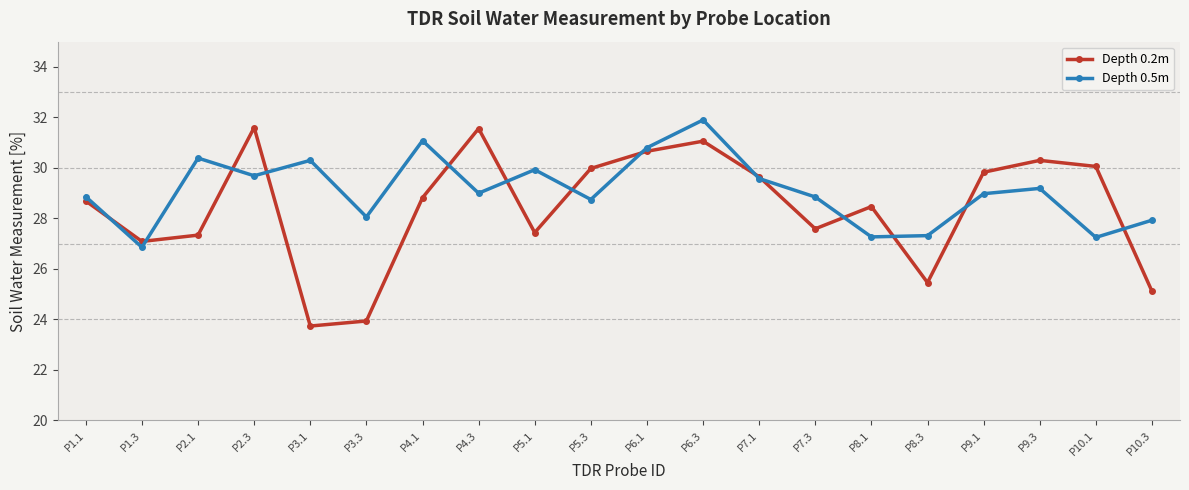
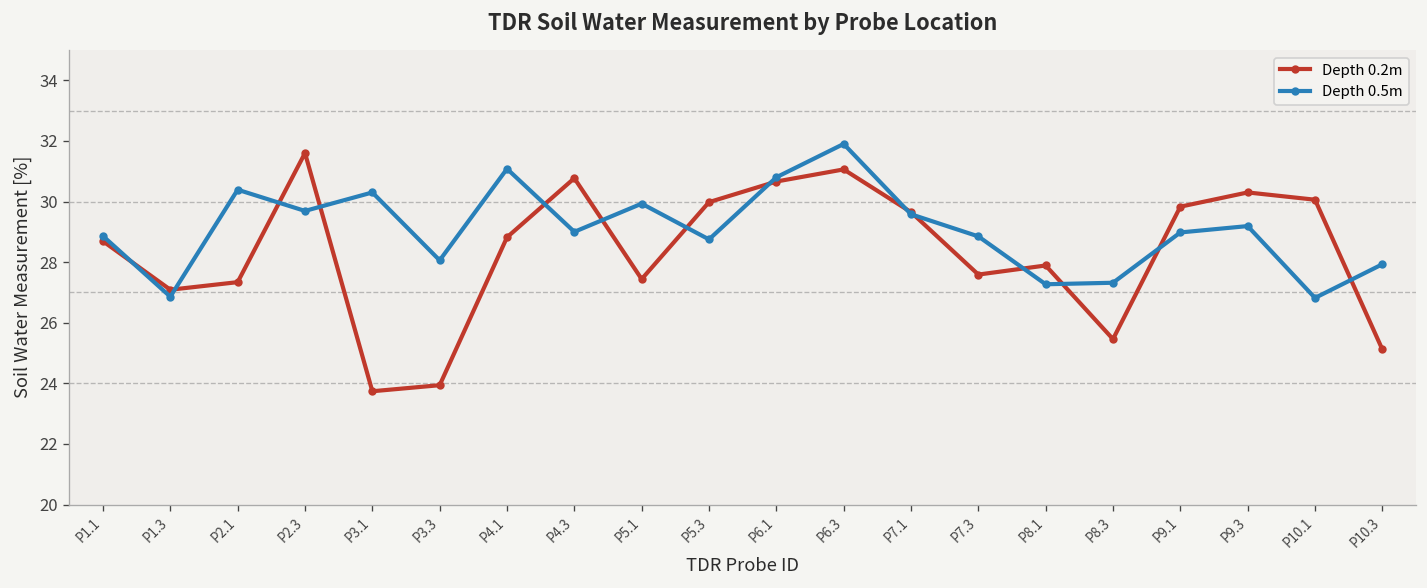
  {
    "Depth 0.2m": {
      "P1.1": 28.7,
      "P1.3": 27.1,
      "P2.1": 27.3,
      "P2.3": 31.6,
      "P3.1": 23.7,
      "P3.3": 23.9,
      "P4.1": 28.8,
-     "P4.3": 31.6,
+     "P4.3": 30.8,
      "P5.1": 27.4,
      "P5.3": 30.0,
      "P6.1": 30.7,
      "P6.3": 31.1,
      "P7.3": 27.6,
-     "P8.1": 28.5,
+     "P8.1": 27.9,
      "P8.3": 25.5,
      "P9.1": 29.8,
      "P9.3": 30.3,
      "P10.1": 30.1,
      "P10.3": 25.1
    },
    "Depth 0.5m": {
      "P1.1": 28.9,
      "P1.3": 26.9,
      "P2.1": 30.4,
      "P2.3": 29.7,
      "P3.1": 30.3,
      "P3.3": 28.1,
      "P4.1": 31.1,
      "P4.3": 29.0,
      "P5.1": 29.9,
      "P5.3": 28.8,
      "P6.1": 30.8,
      "P6.3": 31.9,
      "P7.3": 28.9,
      "P8.1": 27.3,
      "P8.3": 27.3,
      "P9.1": 29.0,
      "P9.3": 29.2,
-     "P10.1": 27.3,
+     "P10.1": 26.8,
      "P10.3": 27.9
    }
  }
